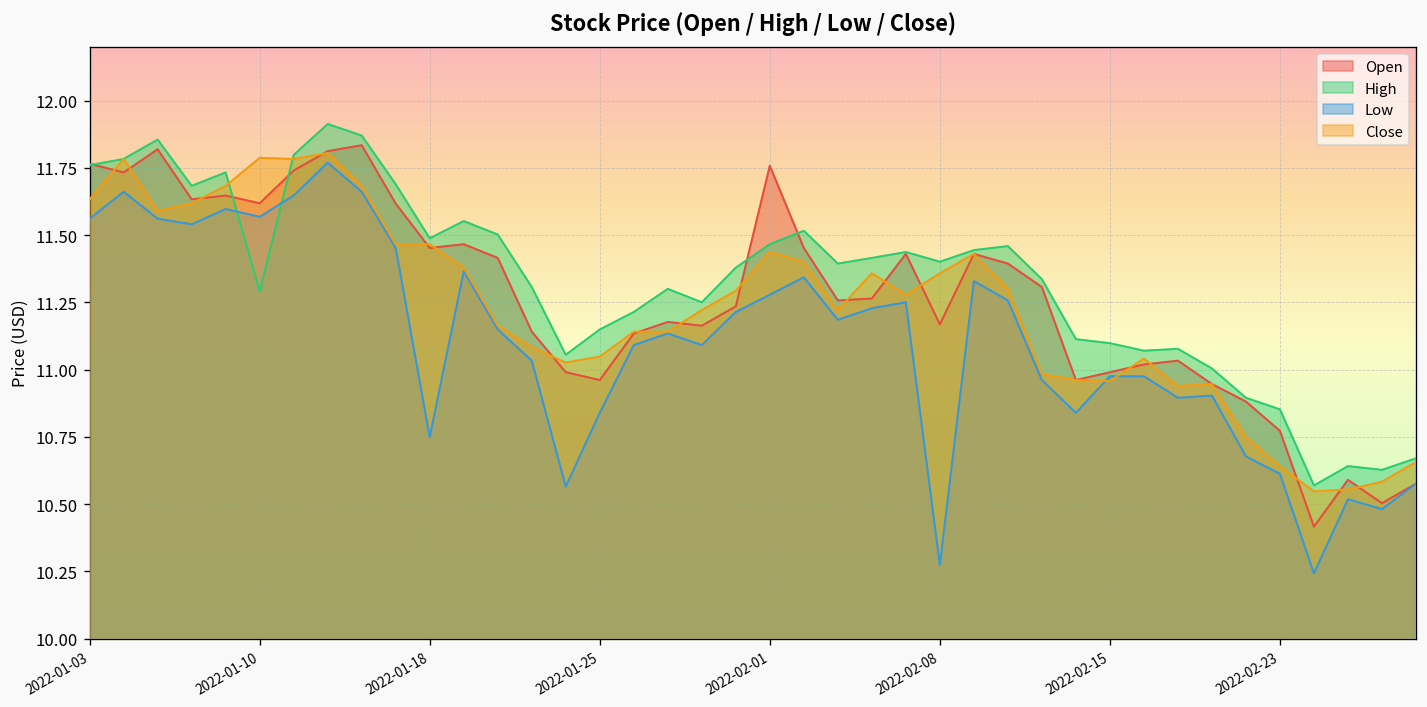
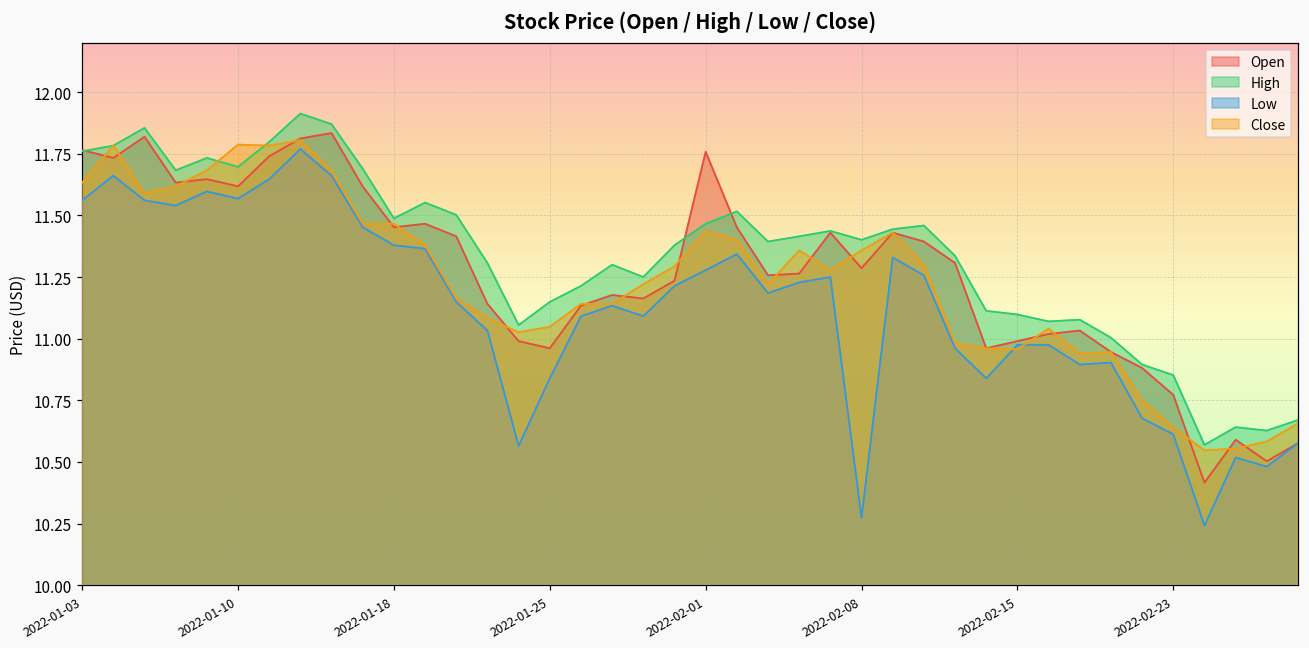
  {
    "Open": {
      "2022-01-10": 11.62,
      "2022-01-18": 11.45,
      "2022-01-25": 10.96,
      "2022-02-01": 11.76,
-     "2022-02-08": 11.17,
+     "2022-02-08": 11.29,
      "2022-02-15": 10.99,
      "2022-02-23": 10.77
    },
    "High": {
-     "2022-01-10": 11.29,
+     "2022-01-10": 11.70,
      "2022-01-18": 11.49,
      "2022-01-25": 11.15,
      "2022-02-01": 11.47,
      "2022-02-08": 11.40,
      "2022-02-15": 11.10,
      "2022-02-23": 10.85
    },
    "Low": {
      "2022-01-03": 11.56,
      "2022-01-10": 11.57,
-     "2022-01-18": 10.75,
+     "2022-01-18": 11.38,
      "2022-01-25": 10.84,
      "2022-02-01": 11.28,
      "2022-02-08": 10.27,
      "2022-02-15": 10.98,
      "2022-02-23": 10.61
    },
    "Close": {
      "2022-01-03": 11.63,
      "2022-01-10": 11.79,
      "2022-01-18": 11.47,
      "2022-01-25": 11.05,
      "2022-02-01": 11.44,
      "2022-02-08": 11.36,
      "2022-02-15": 10.96,
      "2022-02-23": 10.64
    }
  }
